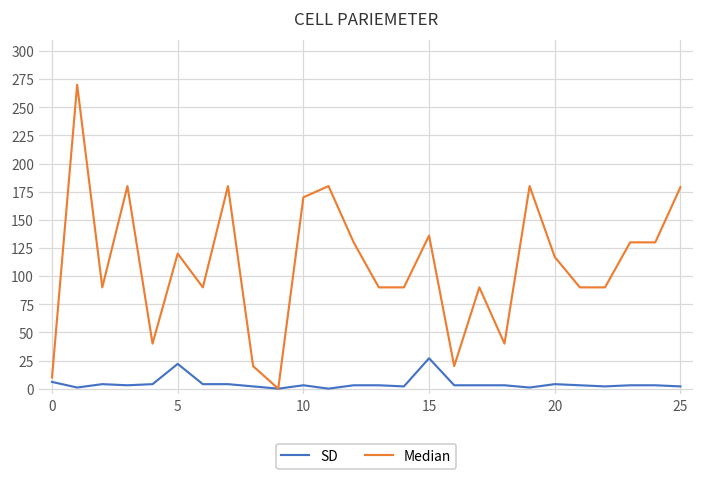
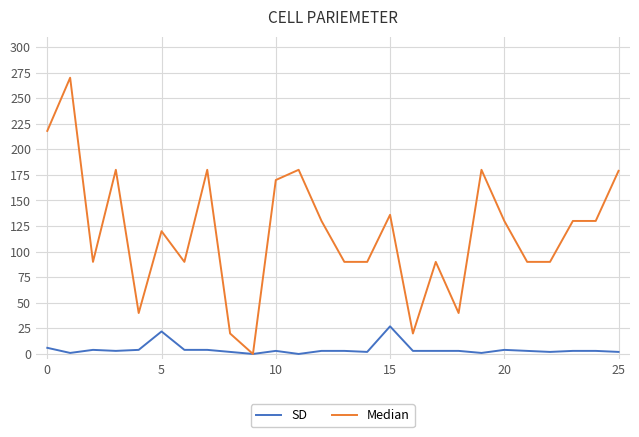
  {
    "SD": {
      "0": 6,
      "5": 22,
      "10": 3,
      "15": 27,
      "20": 4,
      "25": 2
    },
    "Median": {
-     "0": 10,
+     "0": 218,
      "5": 120,
      "10": 170,
      "15": 136,
-     "20": 117,
+     "20": 130,
      "25": 179
    }
  }
